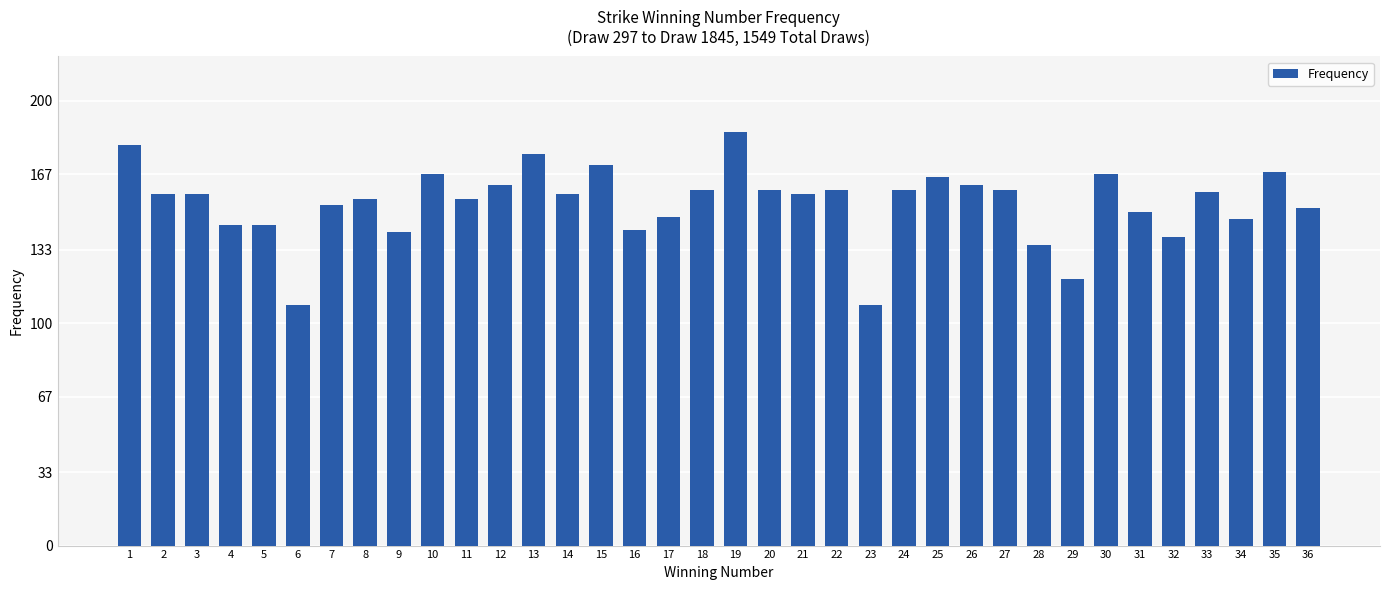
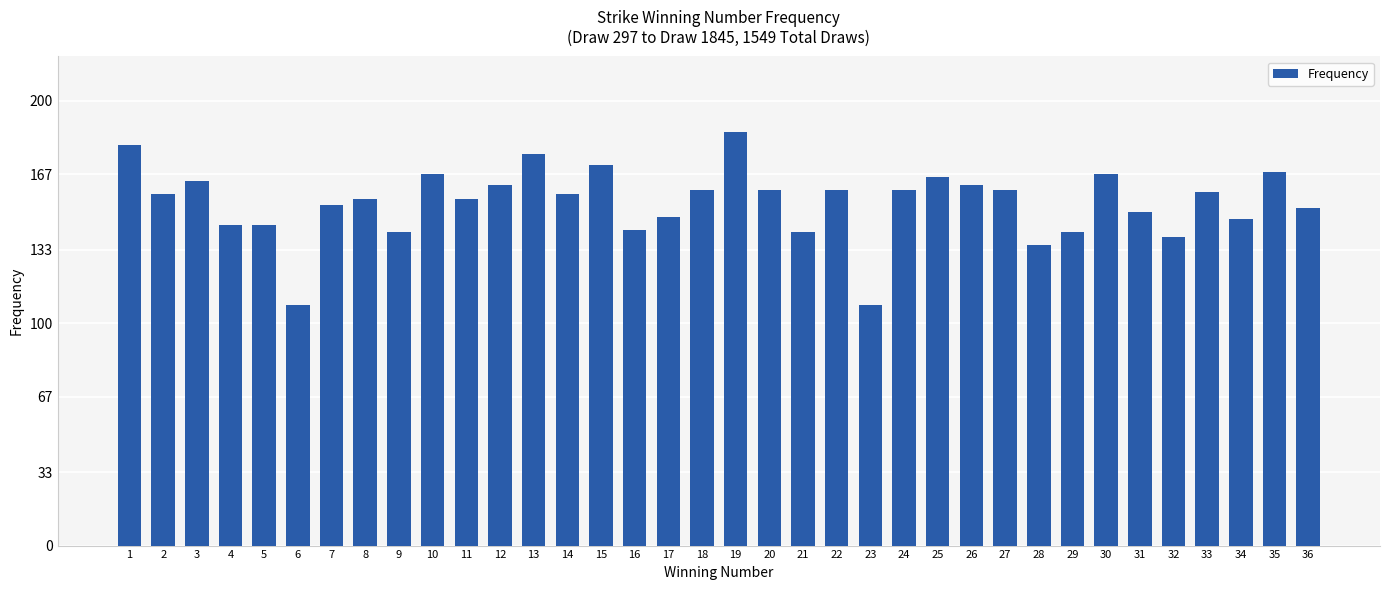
  {
    "1": 180,
    "2": 158,
-   "3": 158,
+   "3": 164,
    "4": 144,
    "5": 144,
    "6": 108,
    "7": 153,
    "8": 156,
    "9": 141,
    "10": 167,
    "11": 156,
    "12": 162,
    "13": 176,
    "14": 158,
    "15": 171,
    "16": 142,
    "17": 148,
    "18": 160,
    "19": 186,
    "20": 160,
-   "21": 158,
+   "21": 141,
    "22": 160,
    "23": 108,
    "24": 160,
    "25": 166,
    "26": 162,
    "27": 160,
    "28": 135,
-   "29": 120,
+   "29": 141,
    "30": 167,
    "31": 150,
    "32": 139,
    "33": 159,
    "34": 147,
    "35": 168,
    "36": 152
  }
